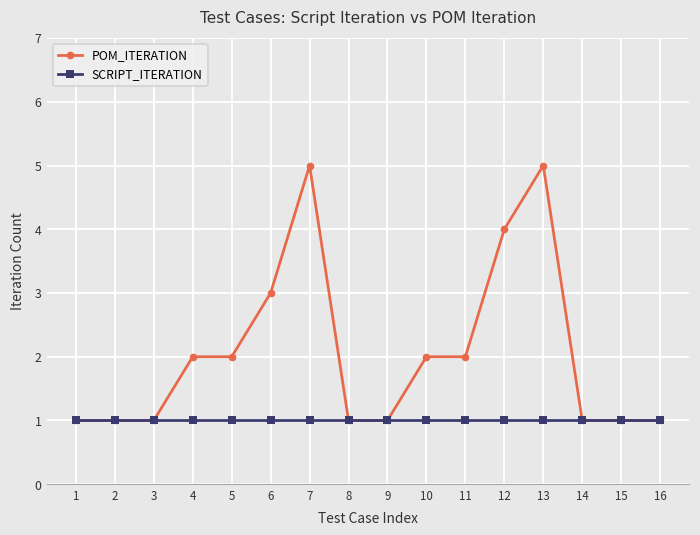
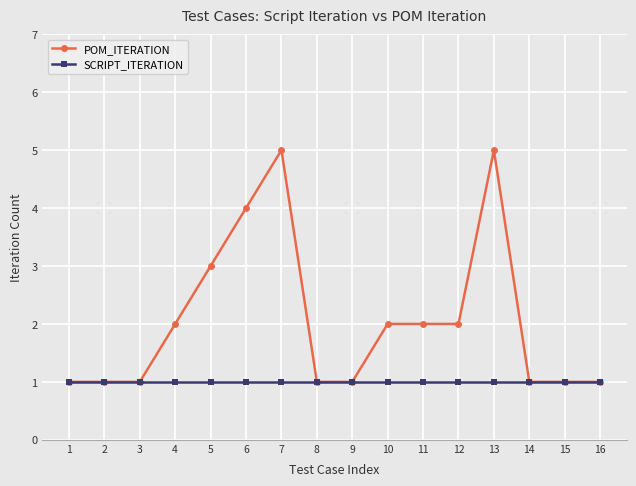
  {
    "POM_ITERATION": {
      "4": 2,
-     "5": 2,
-     "6": 3,
+     "5": 3,
+     "6": 4,
      "7": 5,
      "10": 2,
      "11": 2,
-     "12": 4,
+     "12": 2,
      "13": 5
    },
    "SCRIPT_ITERATION": {
      "4": 1,
      "5": 1,
      "6": 1,
      "7": 1,
      "10": 1,
      "11": 1,
      "12": 1,
      "13": 1
    }
  }
